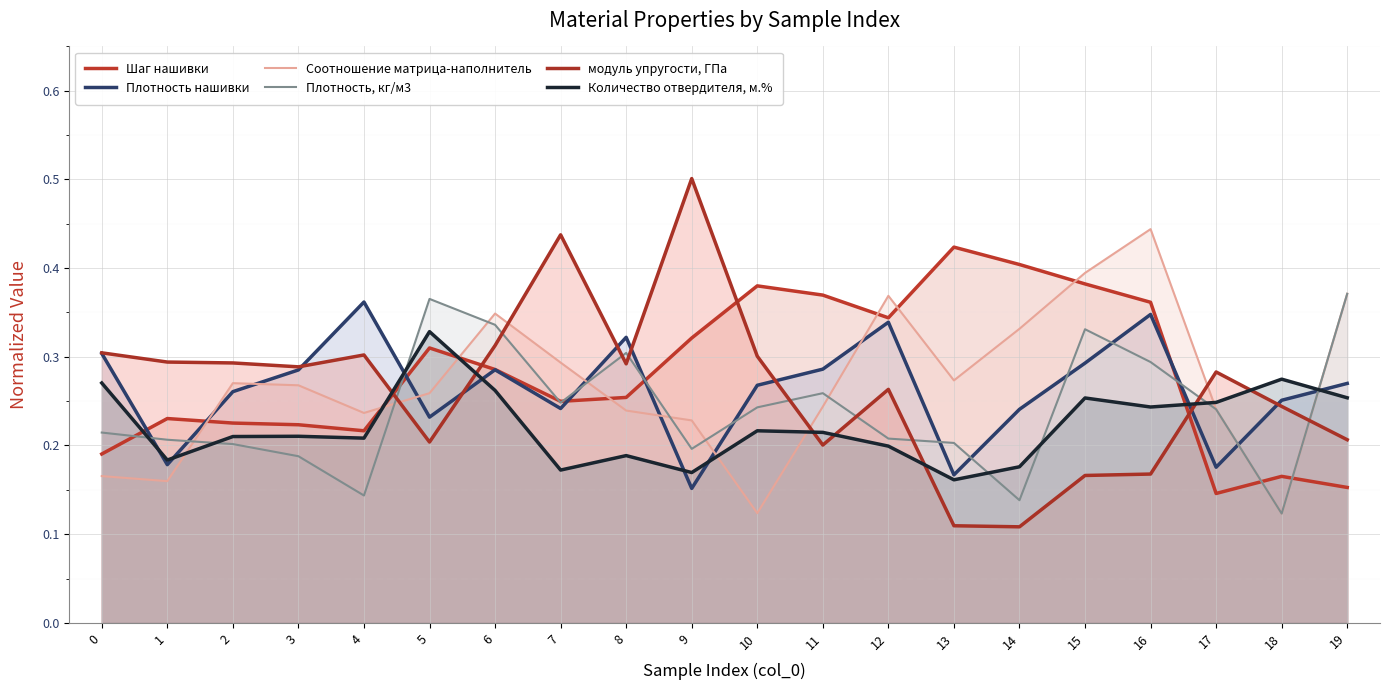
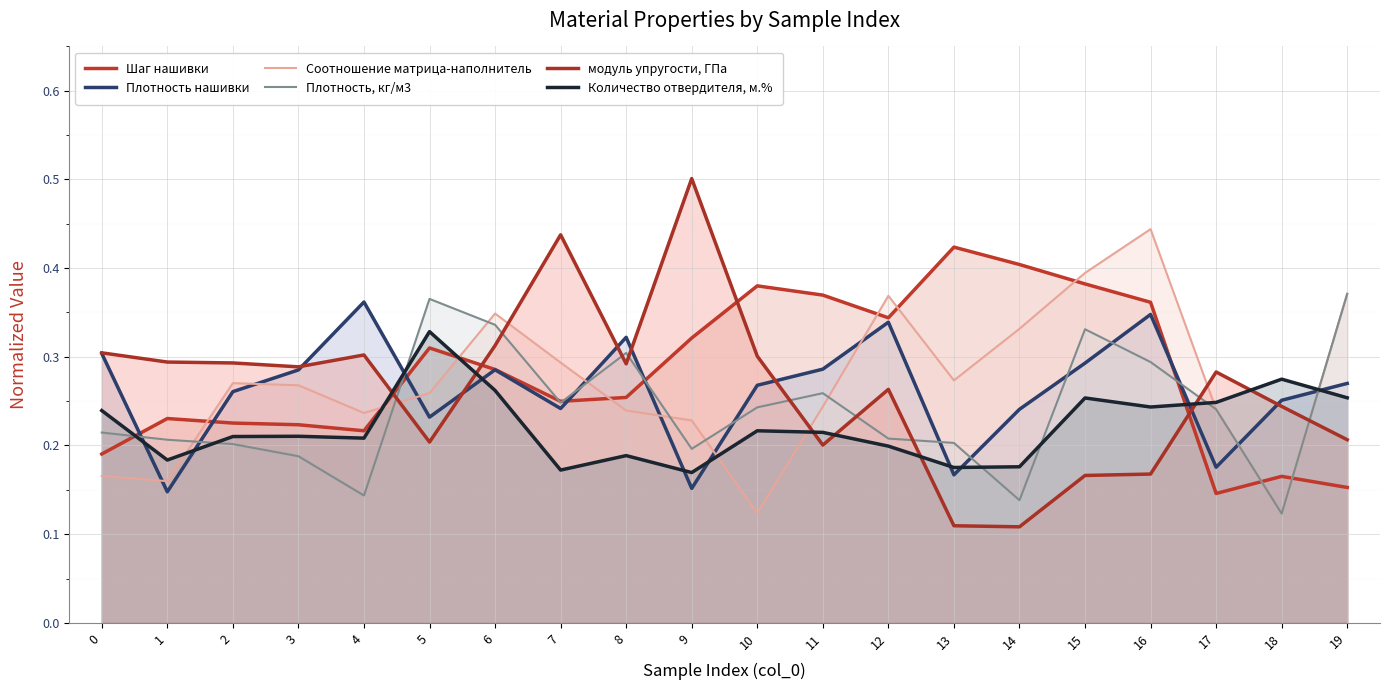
  {
    "Плотность нашивки": {
-     "1": 0.18,
+     "1": 0.15,
      "2": 0.26,
      "3": 0.29,
      "4": 0.36,
      "5": 0.23,
      "7": 0.24,
      "8": 0.32,
      "9": 0.15,
      "10": 0.27,
      "11": 0.29,
      "12": 0.34,
      "13": 0.17,
      "14": 0.24,
      "15": 0.29,
      "16": 0.35,
      "17": 0.18,
      "18": 0.25,
      "19": 0.27
    },
    "Соотношение матрица-наполнитель": {
      "0": 0.17,
      "1": 0.16,
      "2": 0.27,
      "3": 0.27,
      "4": 0.24,
      "5": 0.26,
      "6": 0.35,
      "7": 0.29,
      "8": 0.24,
      "9": 0.23,
      "10": 0.12,
      "11": 0.24,
      "12": 0.37,
      "13": 0.27,
      "14": 0.33,
      "15": 0.39,
      "16": 0.44
    },
    "Плотность, кг/м3": {
      "0": 0.21,
      "1": 0.21,
      "2": 0.20,
      "3": 0.19,
      "4": 0.14,
      "5": 0.37,
      "6": 0.34,
      "8": 0.30,
      "9": 0.20,
      "10": 0.24,
      "11": 0.26,
      "12": 0.21,
      "13": 0.20,
      "14": 0.14,
      "15": 0.33,
      "16": 0.29
    },
    "Количество отвердителя, м.%": {
-     "0": 0.27,
+     "0": 0.24,
      "1": 0.18,
      "2": 0.21,
      "3": 0.21,
      "4": 0.21,
      "5": 0.33,
      "6": 0.26,
      "7": 0.17,
      "8": 0.19,
      "9": 0.17,
      "10": 0.22,
      "11": 0.21,
      "12": 0.20,
-     "13": 0.16,
+     "13": 0.18,
      "14": 0.18,
      "15": 0.25,
      "16": 0.24,
      "17": 0.25,
      "18": 0.27,
      "19": 0.25
    }
  }
